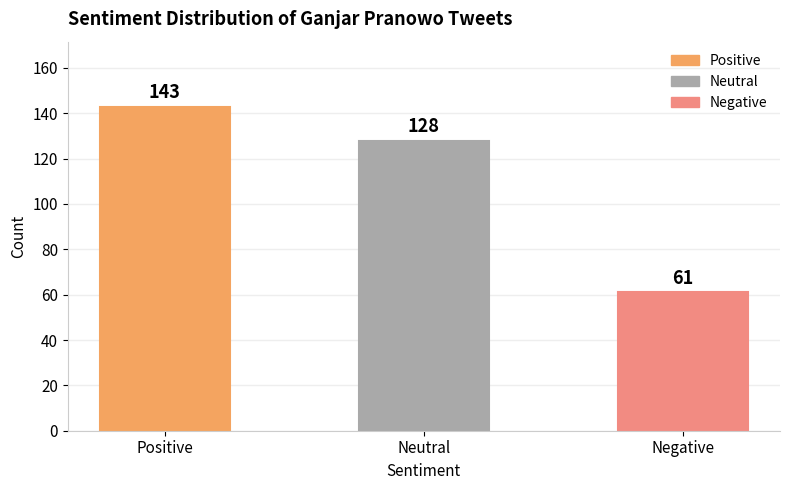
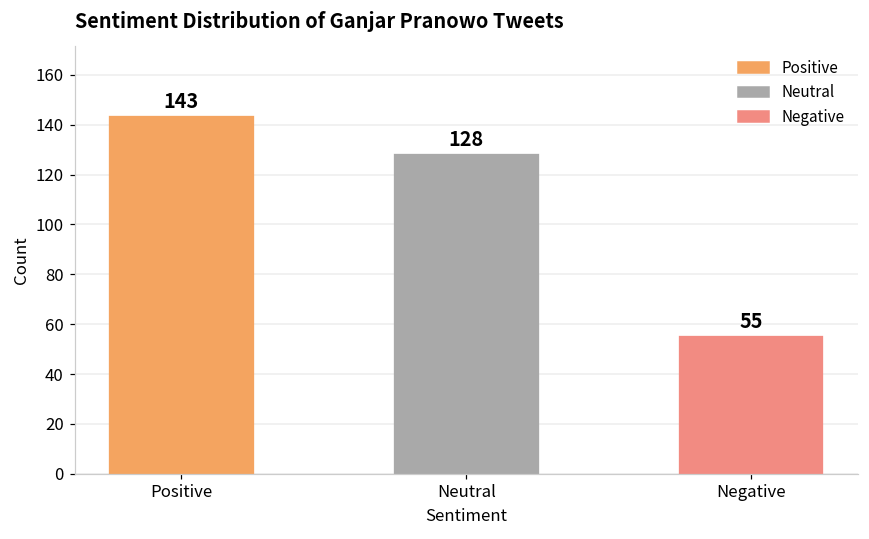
  {
    "Positive": 143,
    "Neutral": 128,
-   "Negative": 61
+   "Negative": 55
  }
